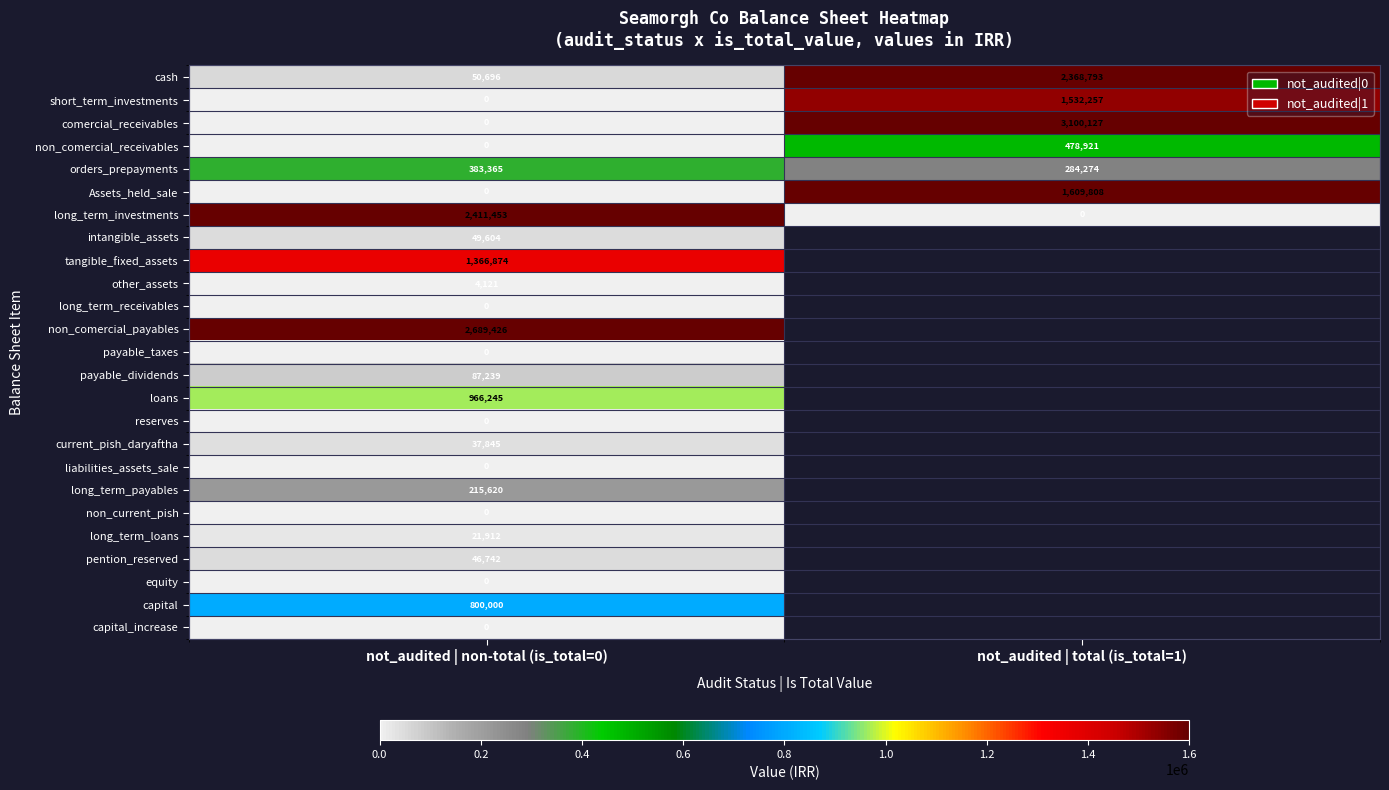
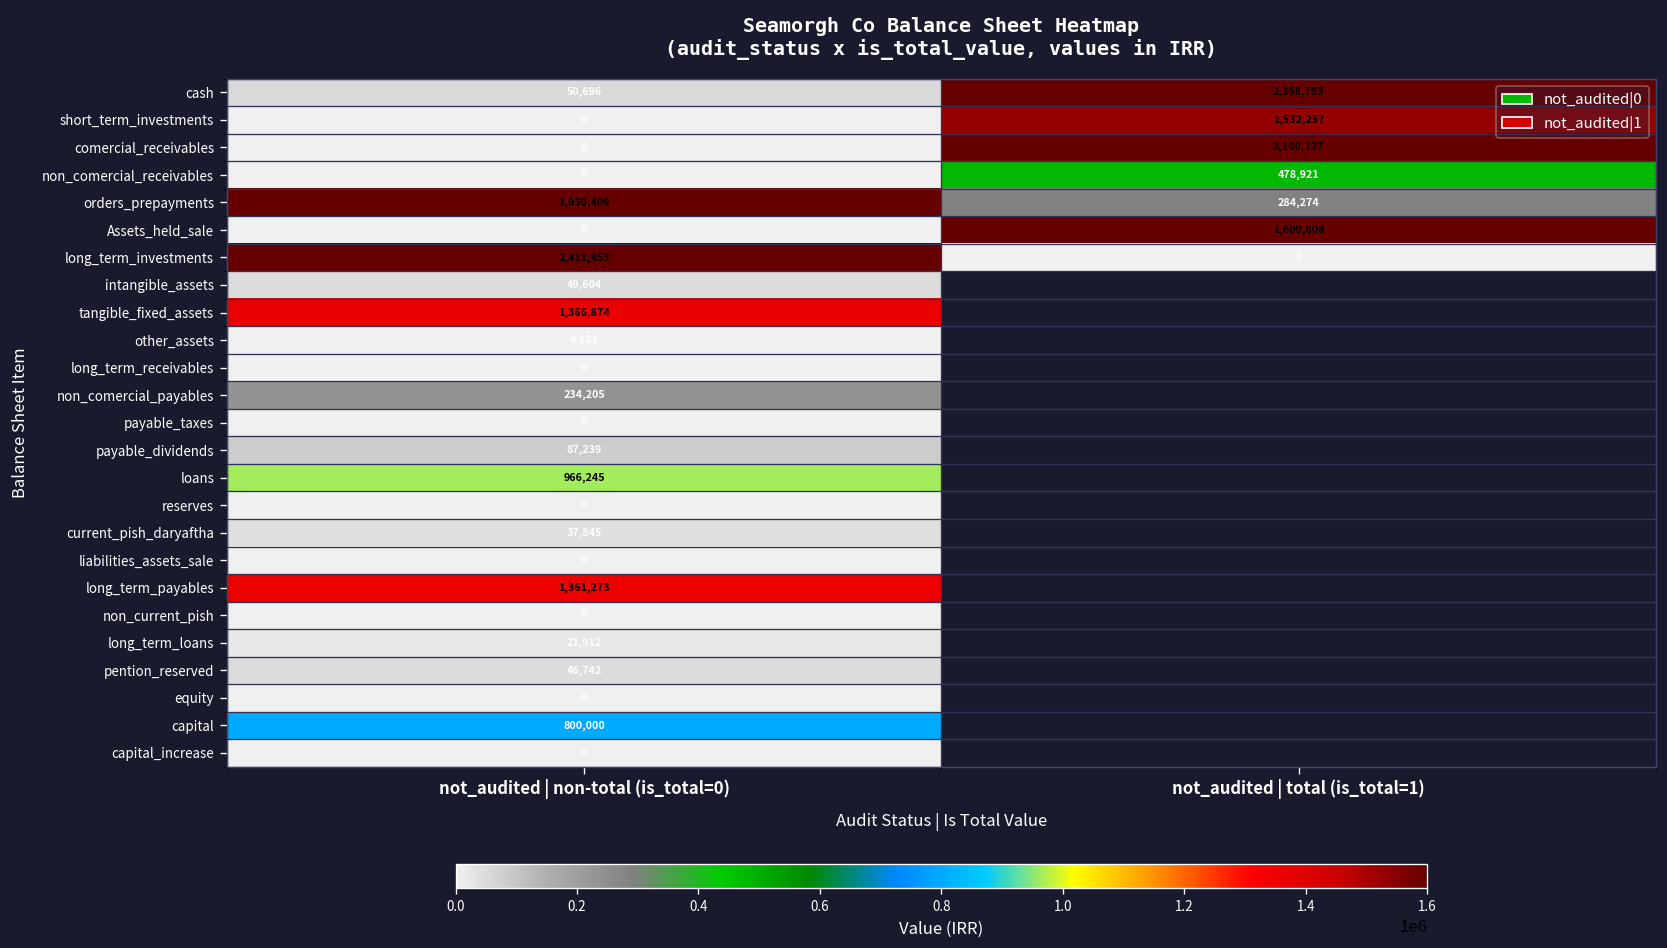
  {
    "cash": {
      "not_audited | total (is_total=1)": "2,368,793"
    },
    "short_term_investments": {
      "not_audited | total (is_total=1)": "1,532,257"
    },
    "comercial_receivables": {
      "not_audited | total (is_total=1)": "3,100,127"
    },
    "non_comercial_receivables": {
      "not_audited | total (is_total=1)": "478,921"
    },
    "orders_prepayments": {
-     "not_audited | non-total (is_total=0)": "383,365",
+     "not_audited | non-total (is_total=0)": "1,950,409",
      "not_audited | total (is_total=1)": "284,274"
    },
    "Assets_held_sale": {
      "not_audited | total (is_total=1)": "1,609,808"
    },
    "long_term_investments": {
      "not_audited | non-total (is_total=0)": "2,411,453"
    },
    "tangible_fixed_assets": {
      "not_audited | non-total (is_total=0)": "1,366,874"
    },
    "non_comercial_payables": {
-     "not_audited | non-total (is_total=0)": "2,689,426"
+     "not_audited | non-total (is_total=0)": "234,205"
    },
    "payable_dividends": {
      "not_audited | non-total (is_total=0)": "87,239"
    },
    "loans": {
      "not_audited | non-total (is_total=0)": "966,245"
    },
    "long_term_payables": {
-     "not_audited | non-total (is_total=0)": "215,620"
+     "not_audited | non-total (is_total=0)": "1,361,273"
    },
    "capital": {
      "not_audited | non-total (is_total=0)": "800,000"
    }
  }
